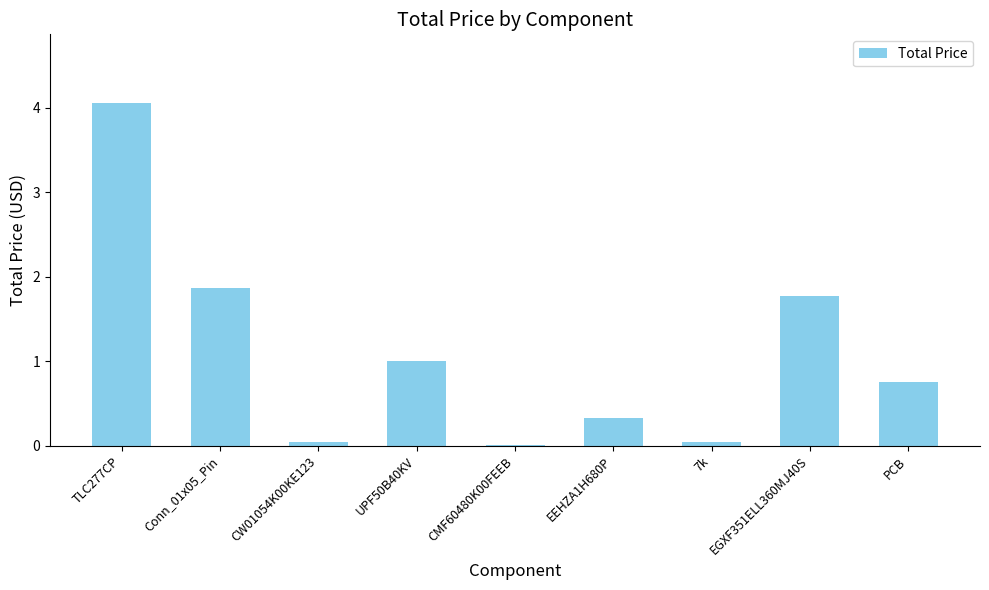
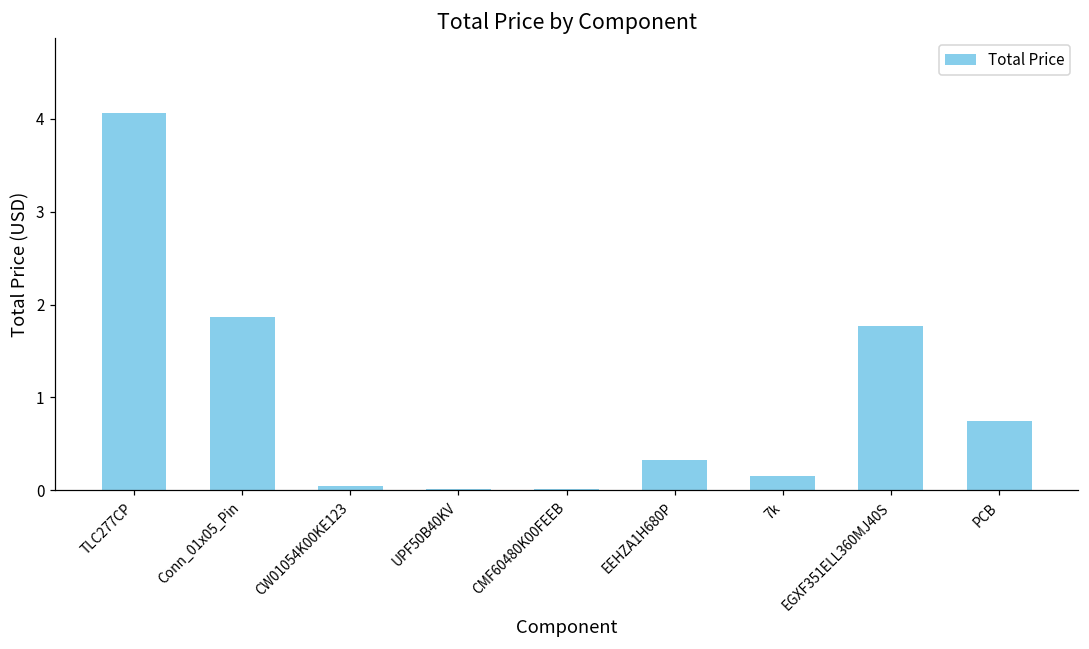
  {
    "TLC277CP": 4.1,
    "Conn_01x05_Pin": 1.9,
    "CW01054K00KE123": 0.1,
-   "UPF50B40KV": 1.0,
+   "UPF50B40KV": 0.0,
    "EEHZA1H680P": 0.3,
-   "7k": 0.0,
+   "7k": 0.2,
    "EGXF351ELL360MJ40S": 1.8,
    "PCB": 0.8
  }
